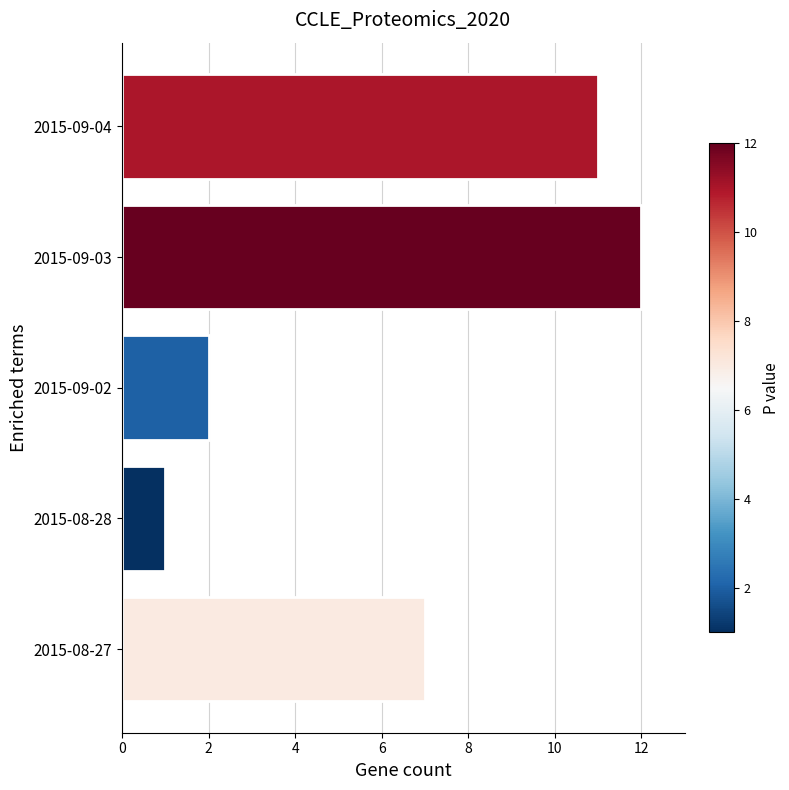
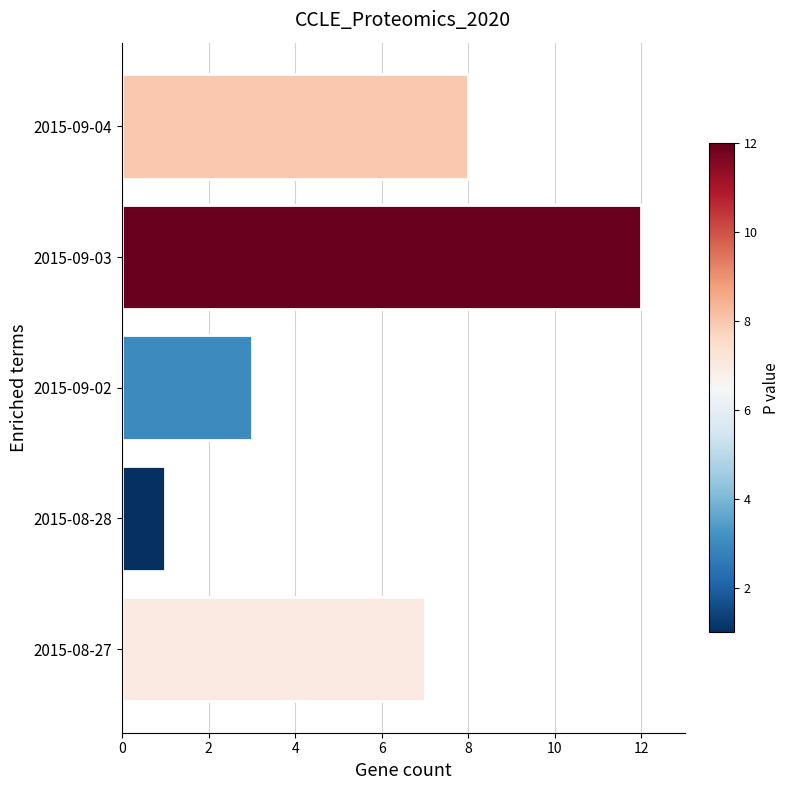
  {
-   "2015-09-04": 11,
+   "2015-09-04": 8,
    "2015-09-03": 12,
-   "2015-09-02": 2,
+   "2015-09-02": 3,
    "2015-08-28": 1,
    "2015-08-27": 7
  }
